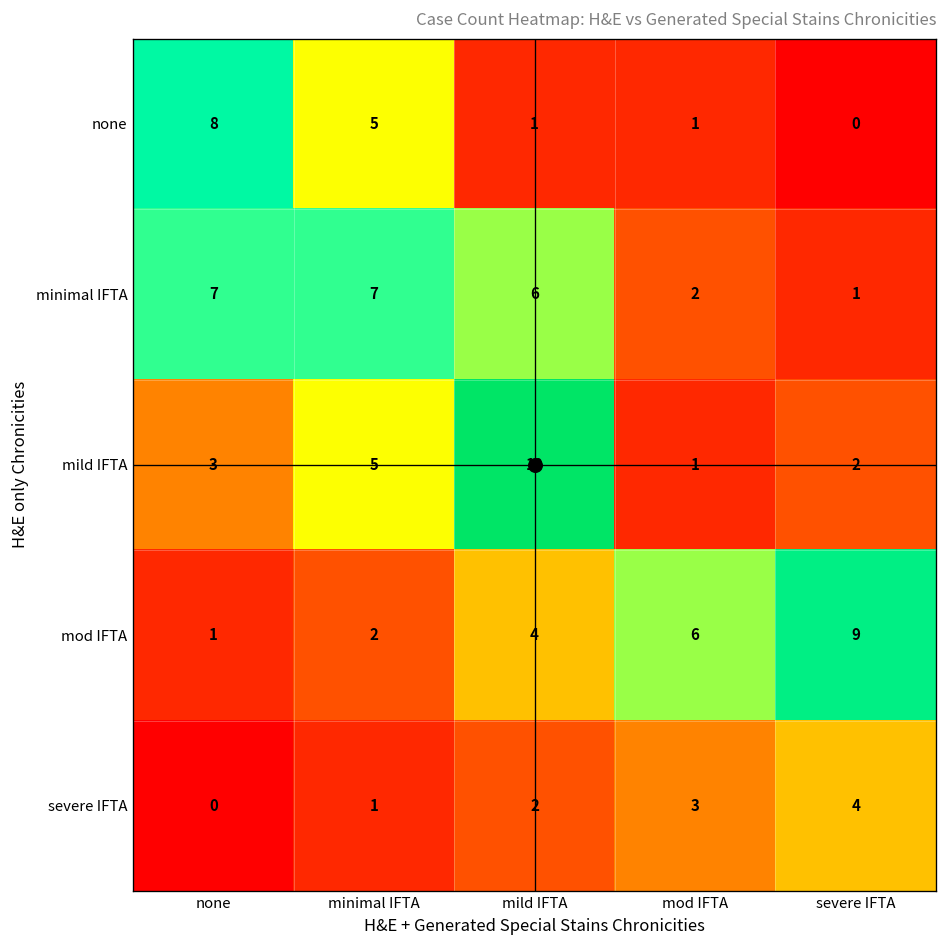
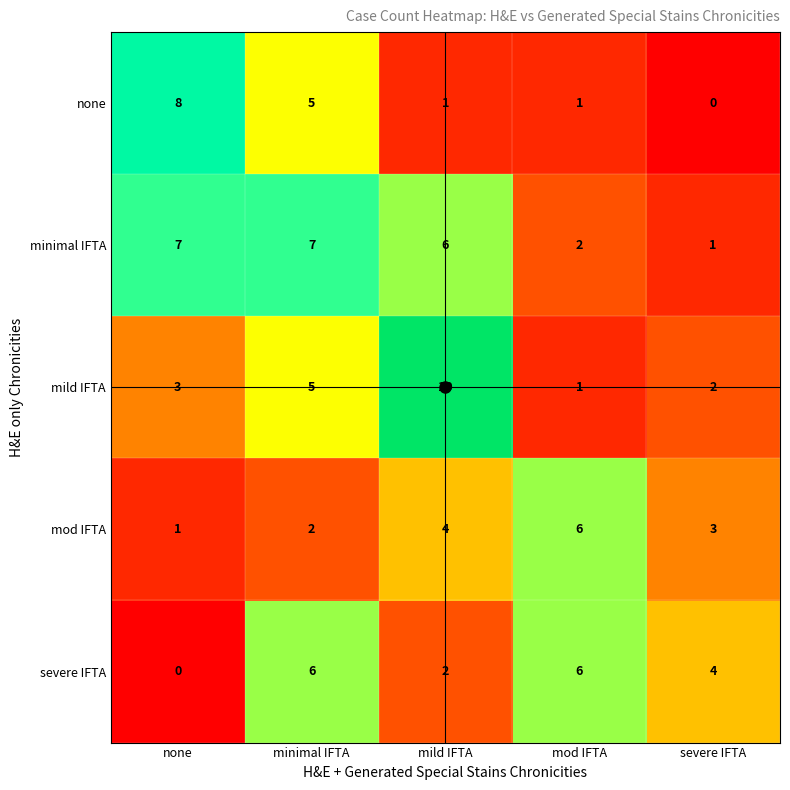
  {
    "none": {
      "none": 8,
      "minimal IFTA": 5,
      "mild IFTA": 1,
      "mod IFTA": 1,
      "severe IFTA": 0
    },
    "minimal IFTA": {
      "none": 7,
      "minimal IFTA": 7,
      "mild IFTA": 6,
      "mod IFTA": 2,
      "severe IFTA": 1
    },
    "mild IFTA": {
      "none": 3,
      "minimal IFTA": 5,
      "mod IFTA": 1,
      "severe IFTA": 2
    },
    "mod IFTA": {
      "none": 1,
      "minimal IFTA": 2,
      "mild IFTA": 4,
      "mod IFTA": 6,
-     "severe IFTA": 9
+     "severe IFTA": 3
    },
    "severe IFTA": {
      "none": 0,
-     "minimal IFTA": 1,
+     "minimal IFTA": 6,
      "mild IFTA": 2,
-     "mod IFTA": 3,
+     "mod IFTA": 6,
      "severe IFTA": 4
    }
  }
